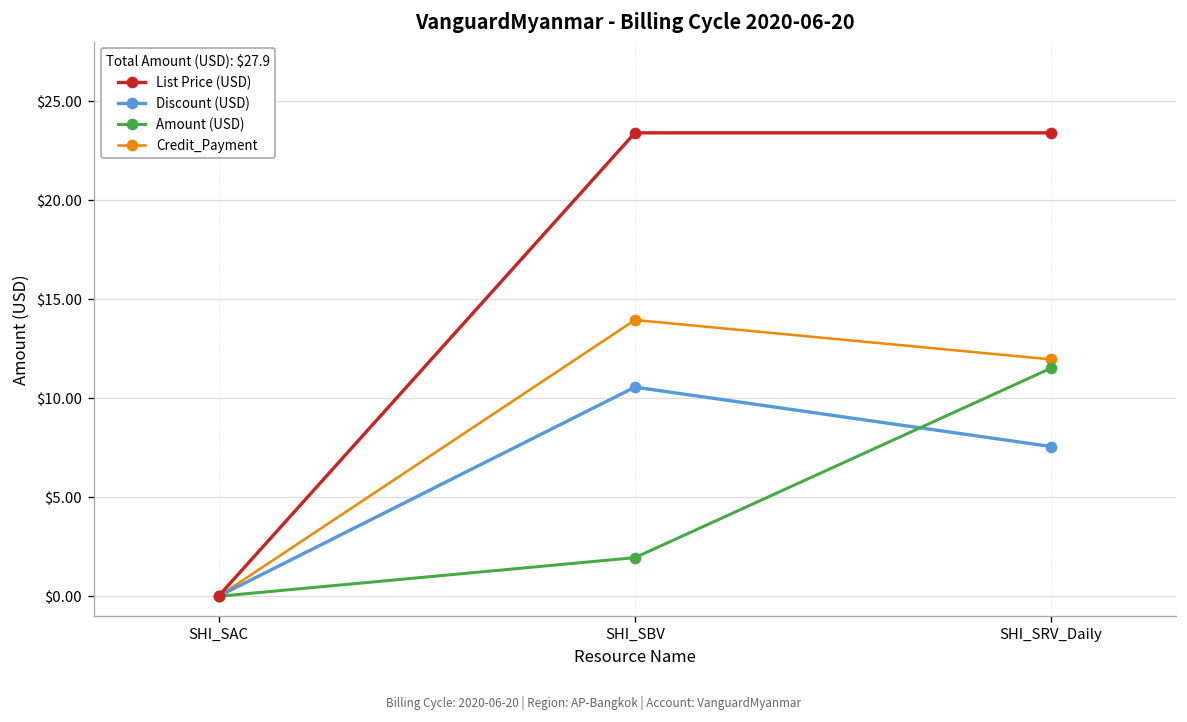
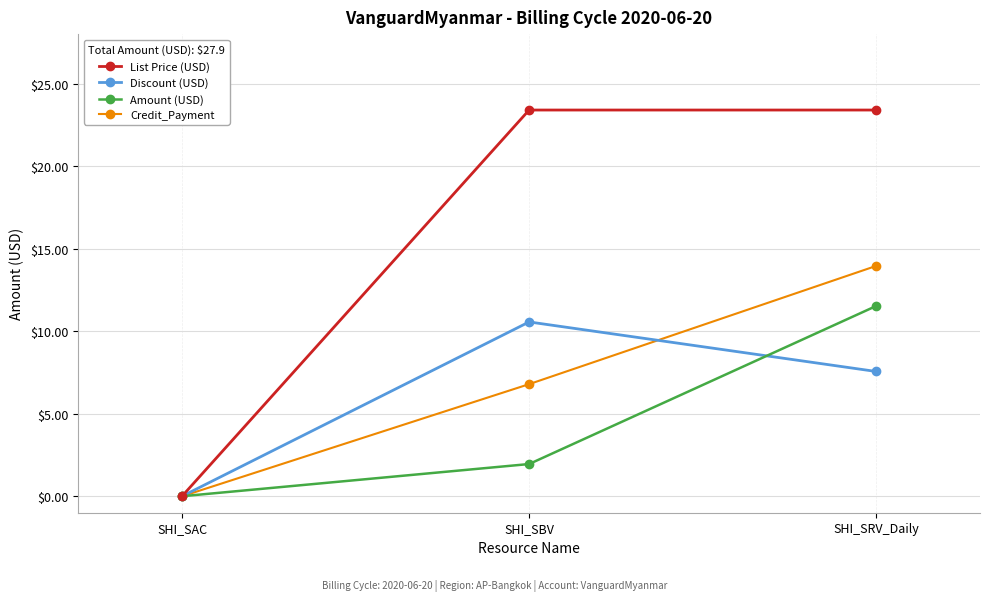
  {
    "List Price (USD)": {
      "SHI_SBV": "$23.4",
      "SHI_SRV_Daily": "$23.4"
    },
    "Discount (USD)": {
      "SHI_SBV": "$10.6",
      "SHI_SRV_Daily": "$7.6"
    },
    "Amount (USD)": {
      "SHI_SBV": "$2.0",
      "SHI_SRV_Daily": "$11.5"
    },
    "Credit_Payment": {
-     "SHI_SBV": "$14.0",
-     "SHI_SRV_Daily": "$12.0"
+     "SHI_SBV": "$6.8",
+     "SHI_SRV_Daily": "$14.0"
    }
  }
